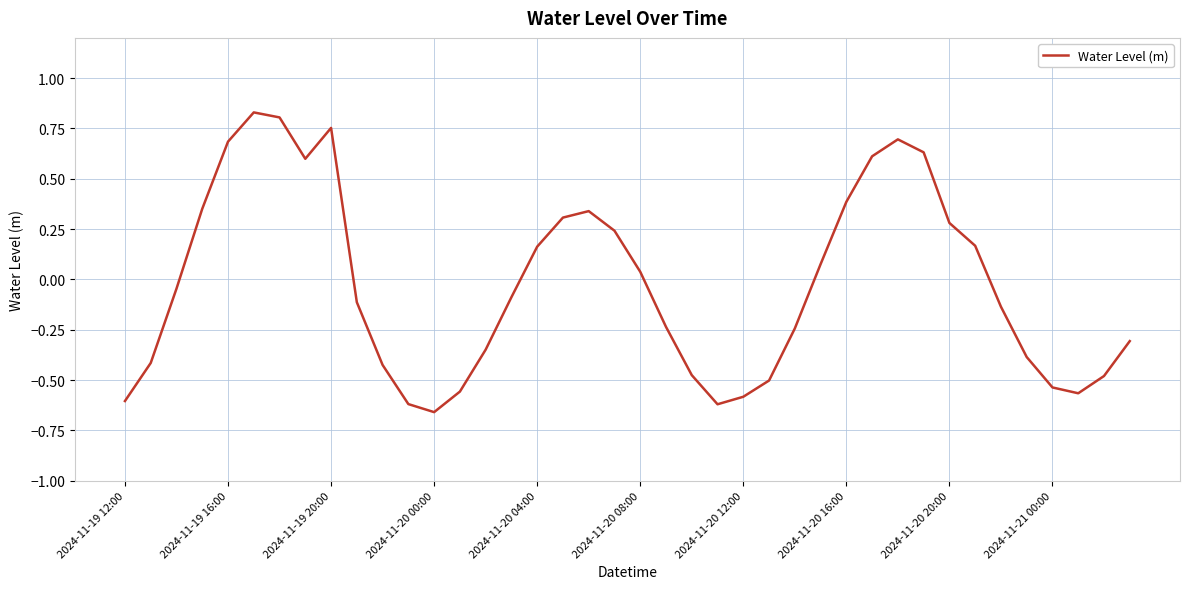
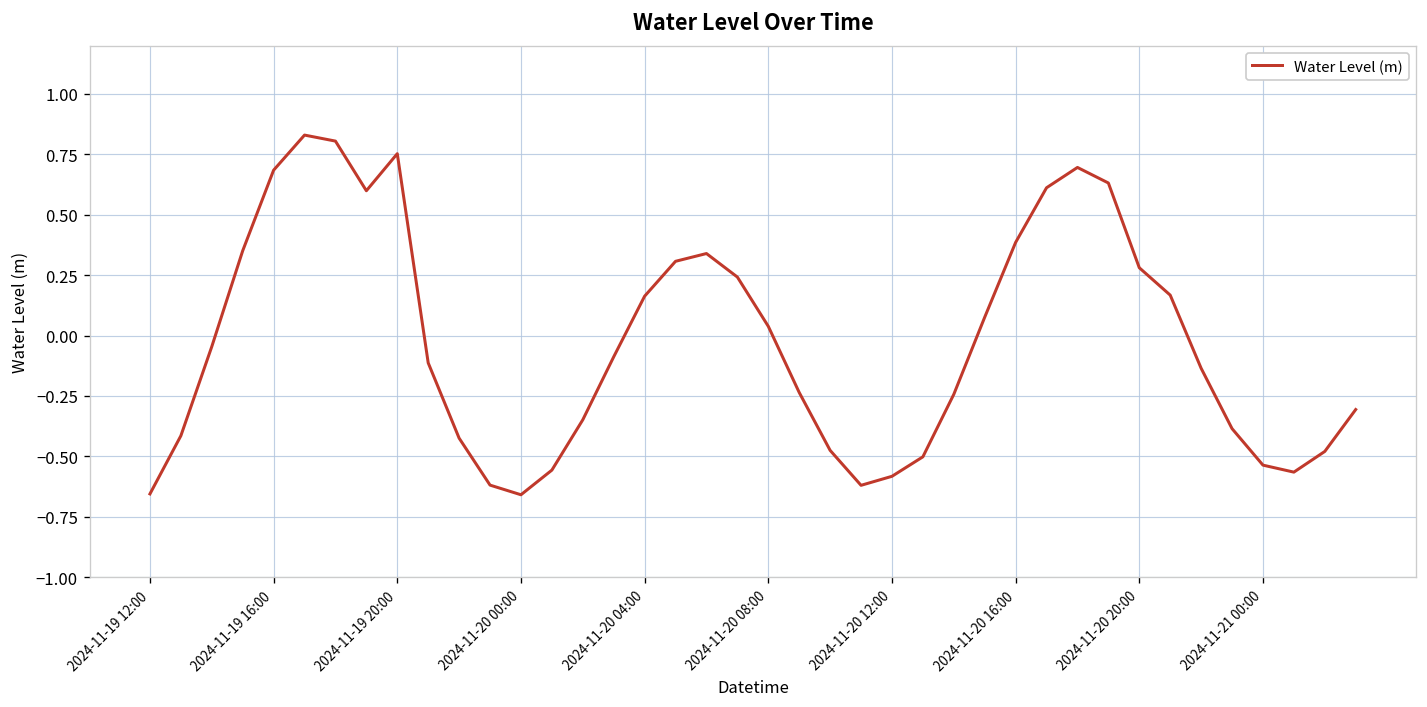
  {
-   "2024-11-19 12:00": -0.60,
+   "2024-11-19 12:00": -0.66,
    "2024-11-19 16:00": 0.68,
    "2024-11-19 20:00": 0.75,
    "2024-11-20 00:00": -0.66,
    "2024-11-20 04:00": 0.16,
    "2024-11-20 08:00": 0.04,
    "2024-11-20 12:00": -0.58,
    "2024-11-20 16:00": 0.39,
    "2024-11-20 20:00": 0.28,
    "2024-11-21 00:00": -0.54
  }
